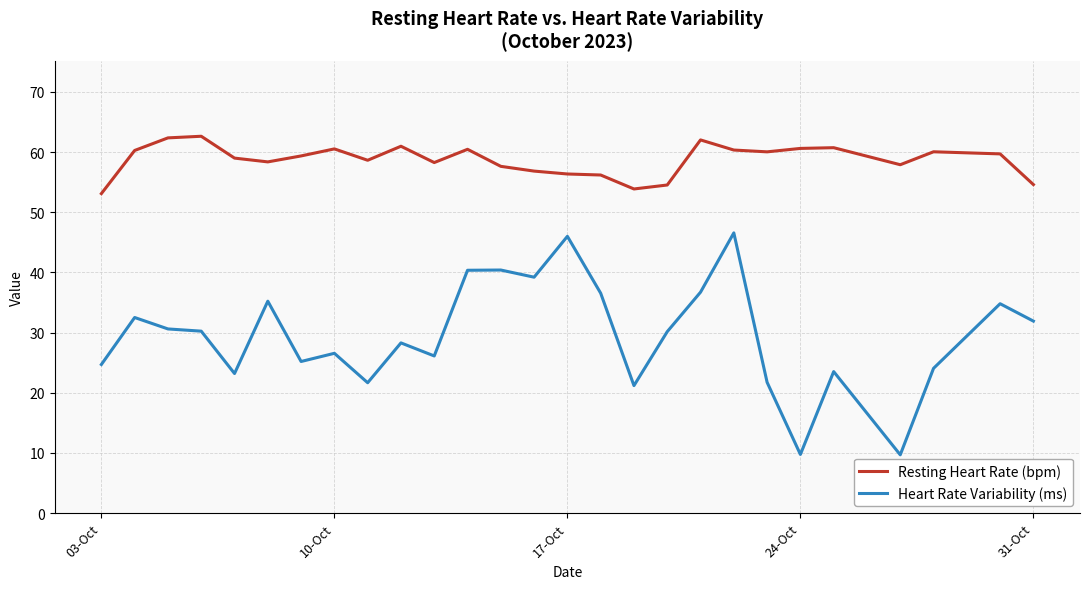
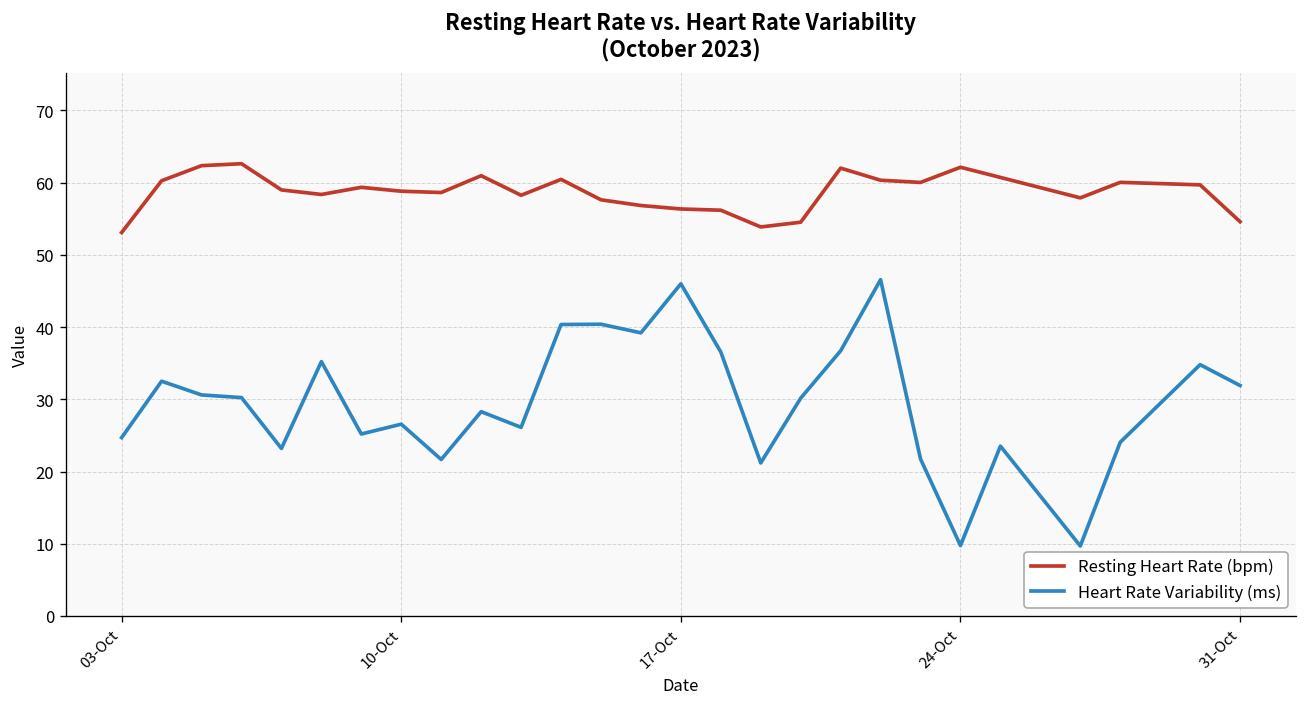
  {
    "Resting Heart Rate (bpm)": {
      "03-Oct": 53,
-     "10-Oct": 61,
+     "10-Oct": 59,
      "17-Oct": 56,
-     "24-Oct": 61,
+     "24-Oct": 62,
      "31-Oct": 55
    },
    "Heart Rate Variability (ms)": {
      "03-Oct": 25,
      "10-Oct": 27,
      "17-Oct": 46,
      "24-Oct": 10,
      "31-Oct": 32
    }
  }
